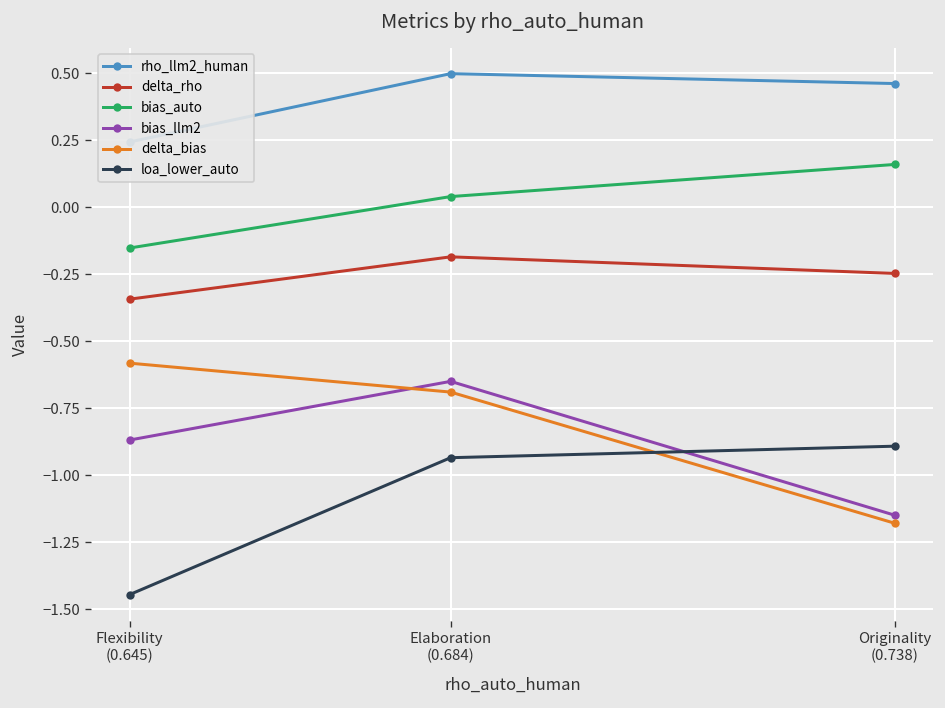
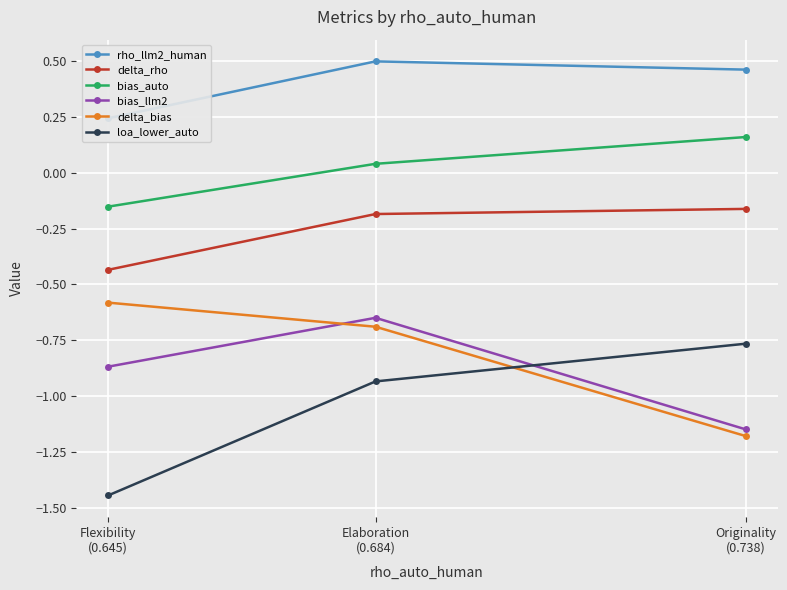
  {
    "rho_llm2_human": {
      "Elaboration (0.684)": 0.50,
      "Originality (0.738)": 0.46
    },
    "delta_rho": {
-     "Flexibility (0.645)": -0.34,
+     "Flexibility (0.645)": -0.44,
      "Elaboration (0.684)": -0.19,
-     "Originality (0.738)": -0.25
+     "Originality (0.738)": -0.16
    },
    "bias_auto": {
      "Flexibility (0.645)": -0.15,
      "Elaboration (0.684)": 0.04,
      "Originality (0.738)": 0.16
    },
    "bias_llm2": {
      "Flexibility (0.645)": -0.87,
      "Elaboration (0.684)": -0.65,
      "Originality (0.738)": -1.15
    },
    "delta_bias": {
      "Flexibility (0.645)": -0.58,
      "Elaboration (0.684)": -0.69,
      "Originality (0.738)": -1.18
    },
    "loa_lower_auto": {
      "Flexibility (0.645)": -1.45,
      "Elaboration (0.684)": -0.94,
-     "Originality (0.738)": -0.89
+     "Originality (0.738)": -0.77
    }
  }
